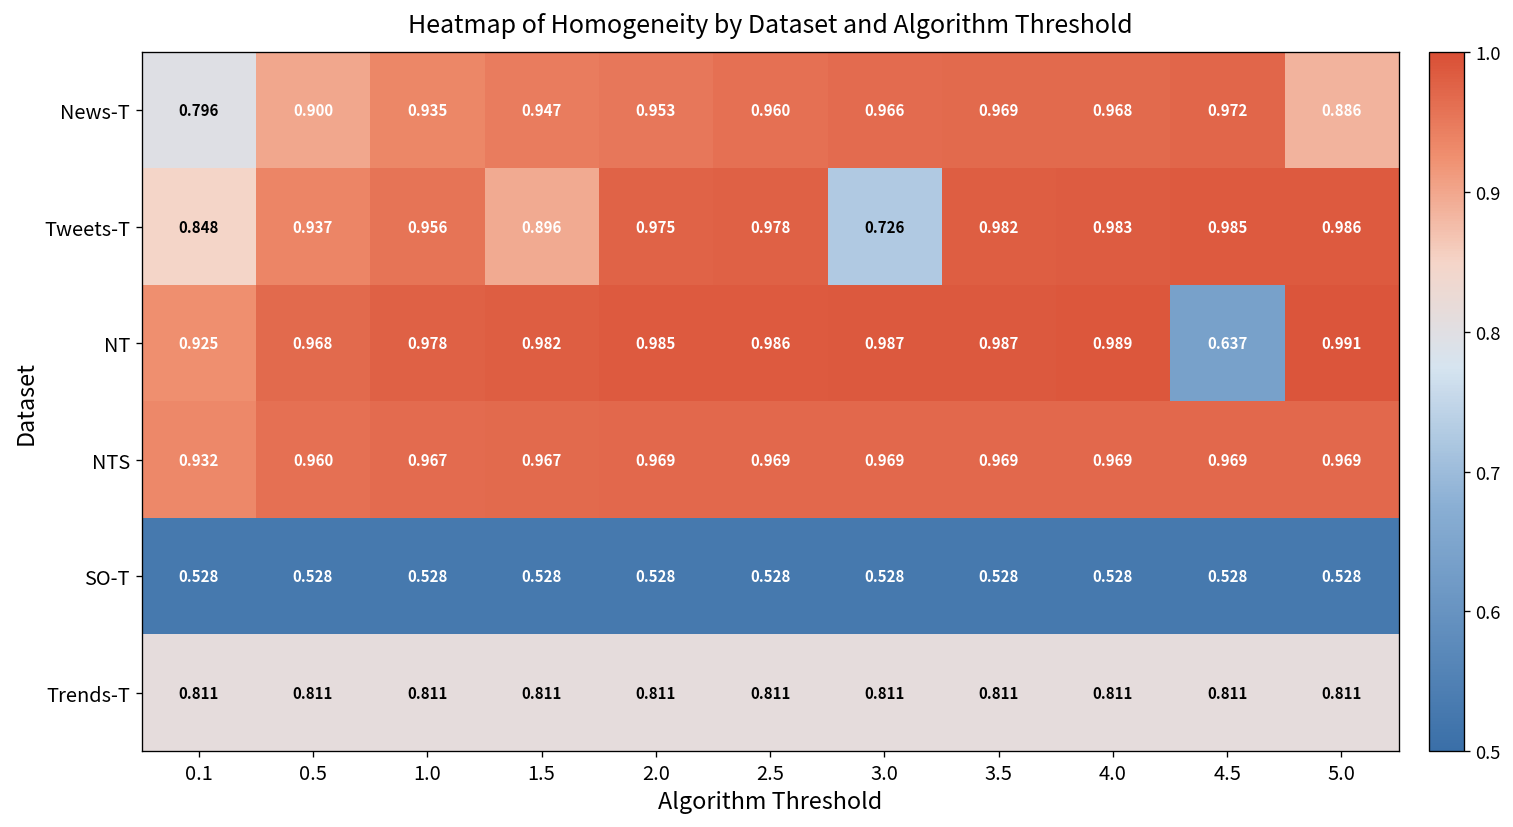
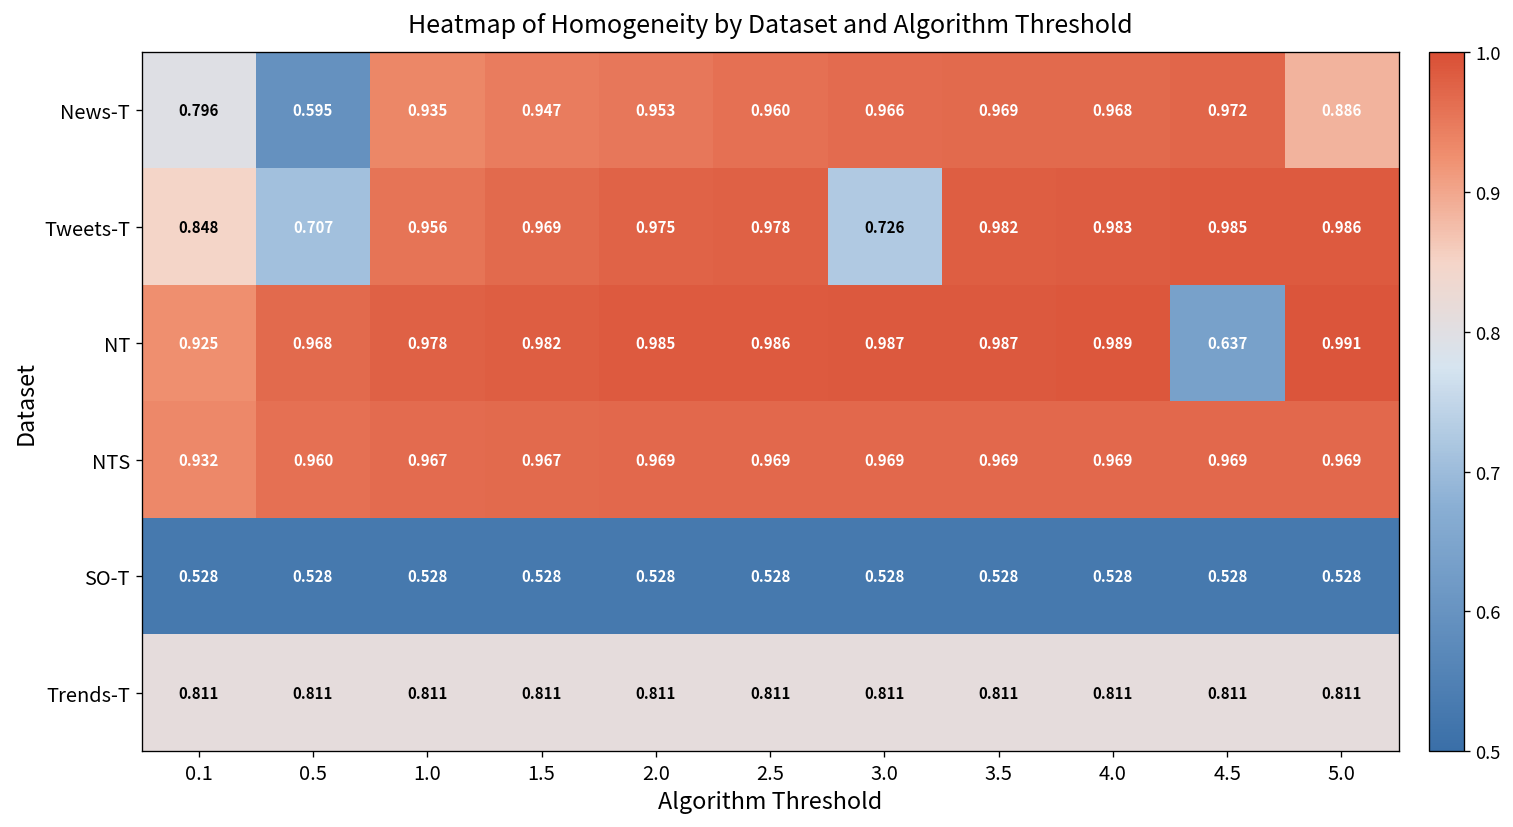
  {
    "News-T": {
      "0.1": 0.796,
-     "0.5": 0.900,
+     "0.5": 0.595,
      "1.0": 0.935,
      "1.5": 0.947,
      "2.0": 0.953,
      "2.5": 0.960,
      "3.0": 0.966,
      "3.5": 0.969,
      "4.0": 0.968,
      "4.5": 0.972,
      "5.0": 0.886
    },
    "Tweets-T": {
      "0.1": 0.848,
-     "0.5": 0.937,
+     "0.5": 0.707,
      "1.0": 0.956,
-     "1.5": 0.896,
+     "1.5": 0.969,
      "2.0": 0.975,
      "2.5": 0.978,
      "3.0": 0.726,
      "3.5": 0.982,
      "4.0": 0.983,
      "4.5": 0.985,
      "5.0": 0.986
    },
    "NT": {
      "0.1": 0.925,
      "0.5": 0.968,
      "1.0": 0.978,
      "1.5": 0.982,
      "2.0": 0.985,
      "2.5": 0.986,
      "3.0": 0.987,
      "3.5": 0.987,
      "4.0": 0.989,
      "4.5": 0.637,
      "5.0": 0.991
    },
    "NTS": {
      "0.1": 0.932,
      "0.5": 0.960,
      "1.0": 0.967,
      "1.5": 0.967,
      "2.0": 0.969,
      "2.5": 0.969,
      "3.0": 0.969,
      "3.5": 0.969,
      "4.0": 0.969,
      "4.5": 0.969,
      "5.0": 0.969
    },
    "SO-T": {
      "0.1": 0.528,
      "0.5": 0.528,
      "1.0": 0.528,
      "1.5": 0.528,
      "2.0": 0.528,
      "2.5": 0.528,
      "3.0": 0.528,
      "3.5": 0.528,
      "4.0": 0.528,
      "4.5": 0.528,
      "5.0": 0.528
    },
    "Trends-T": {
      "0.1": 0.811,
      "0.5": 0.811,
      "1.0": 0.811,
      "1.5": 0.811,
      "2.0": 0.811,
      "2.5": 0.811,
      "3.0": 0.811,
      "3.5": 0.811,
      "4.0": 0.811,
      "4.5": 0.811,
      "5.0": 0.811
    }
  }
